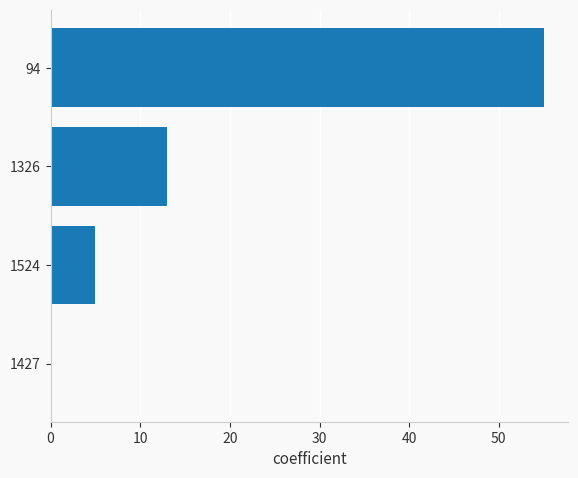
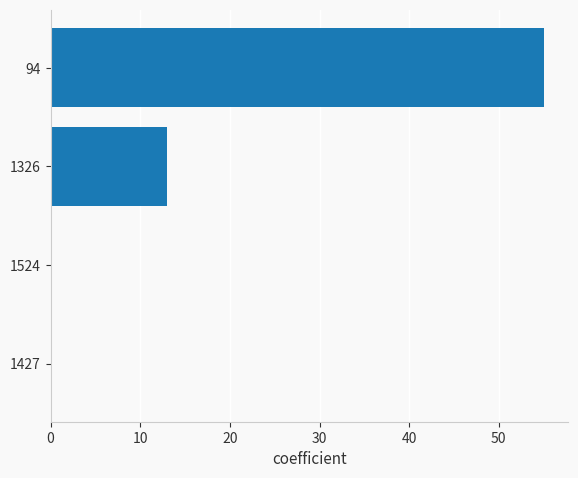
  {
    "94": 55,
    "1326": 13,
-   "1524": 5,
+   "1524": 0,
    "1427": 0
  }
